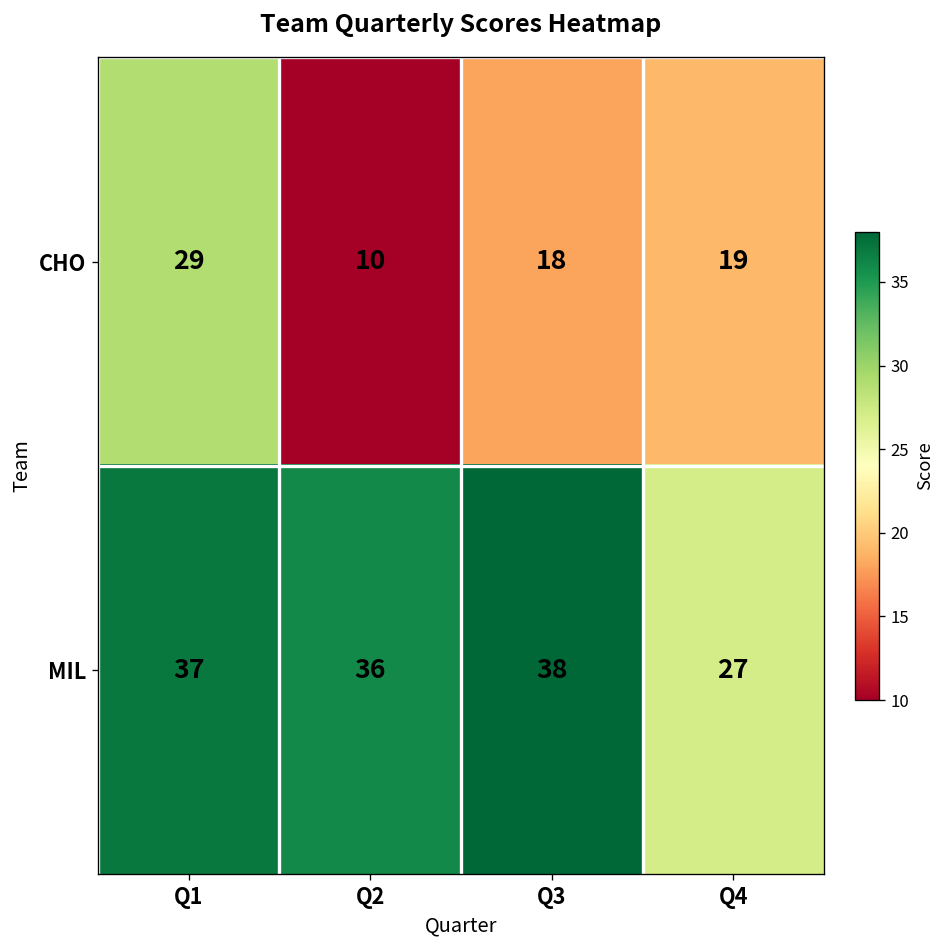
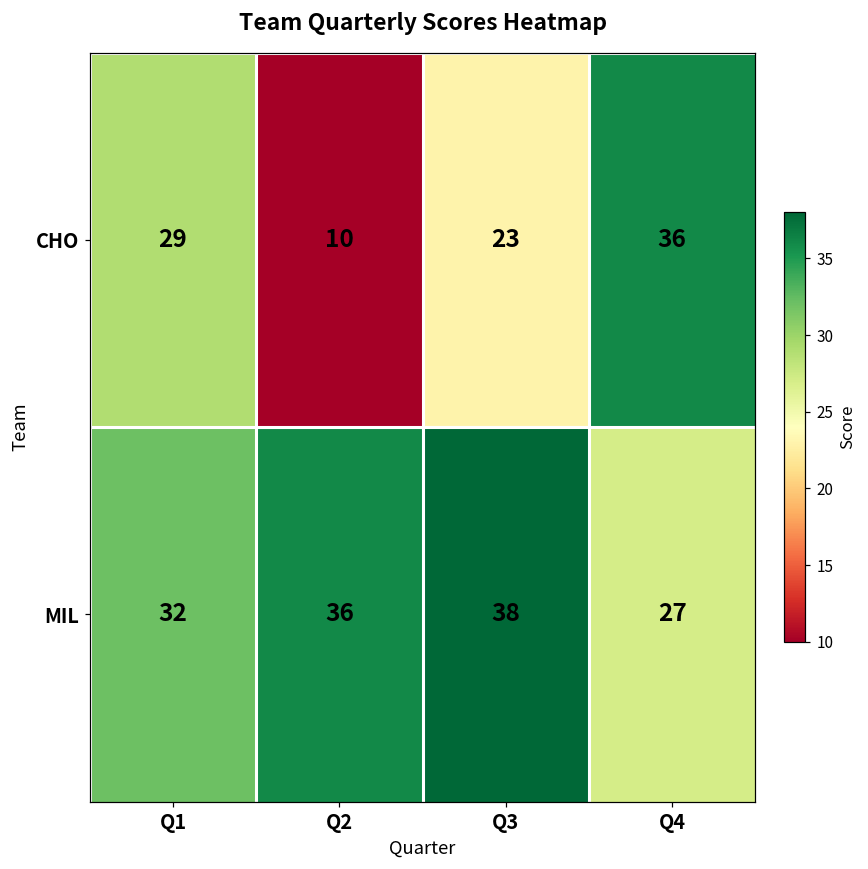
  {
    "CHO": {
      "Q1": 29,
      "Q2": 10,
-     "Q3": 18,
-     "Q4": 19
+     "Q3": 23,
+     "Q4": 36
    },
    "MIL": {
-     "Q1": 37,
+     "Q1": 32,
      "Q2": 36,
      "Q3": 38,
      "Q4": 27
    }
  }
